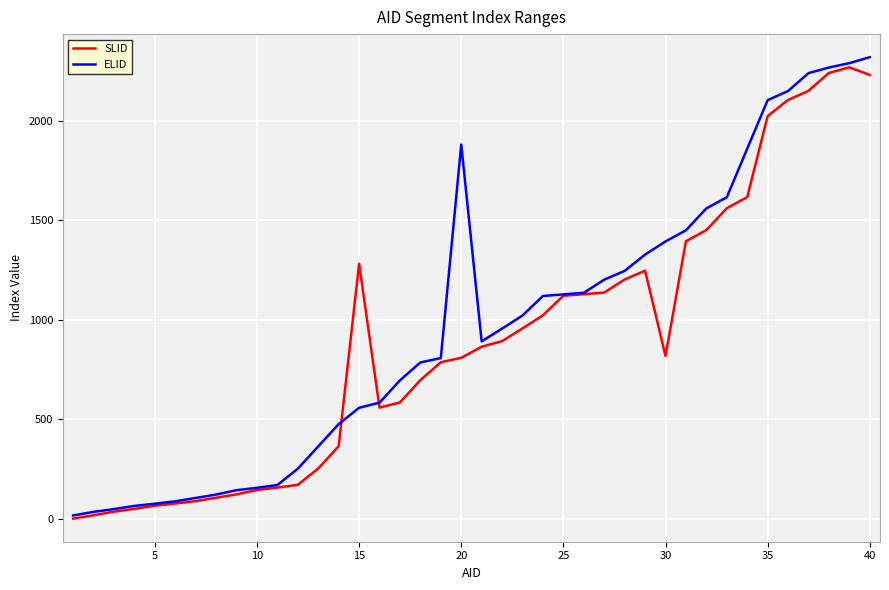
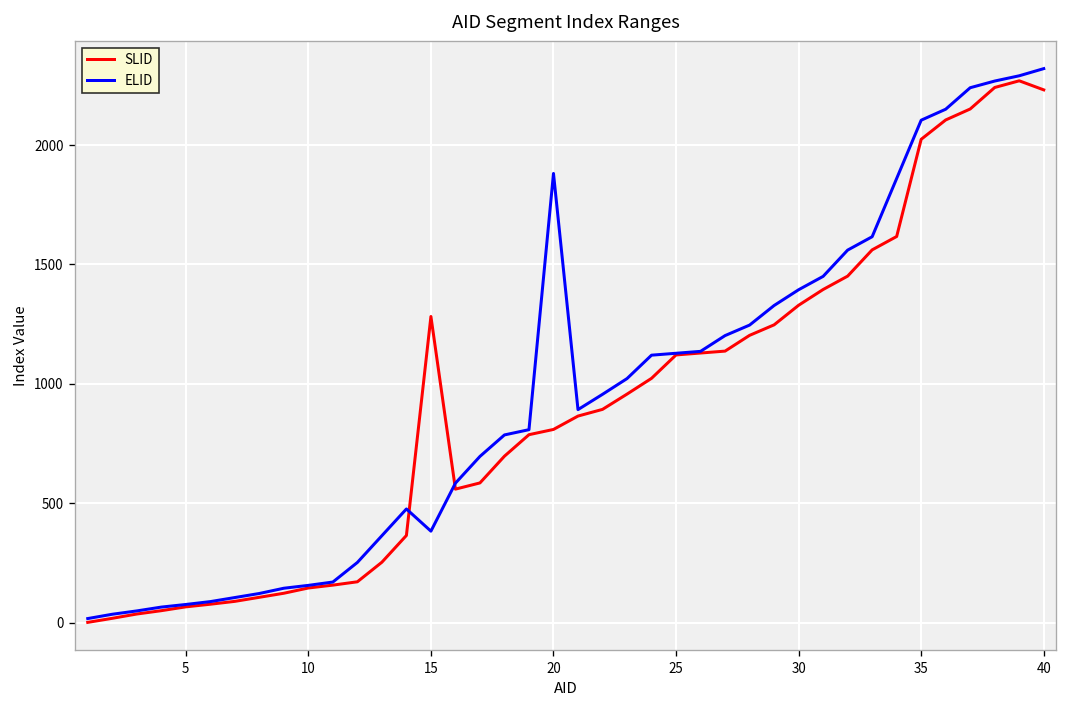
  {
    "SLID": {
      "15": 1280,
      "20": 810,
-     "30": 820,
+     "30": 1330,
      "35": 2020,
      "40": 2230
    },
    "ELID": {
-     "15": 560,
+     "15": 380,
      "20": 1880,
      "30": 1390,
      "35": 2100,
      "40": 2320
    }
  }
